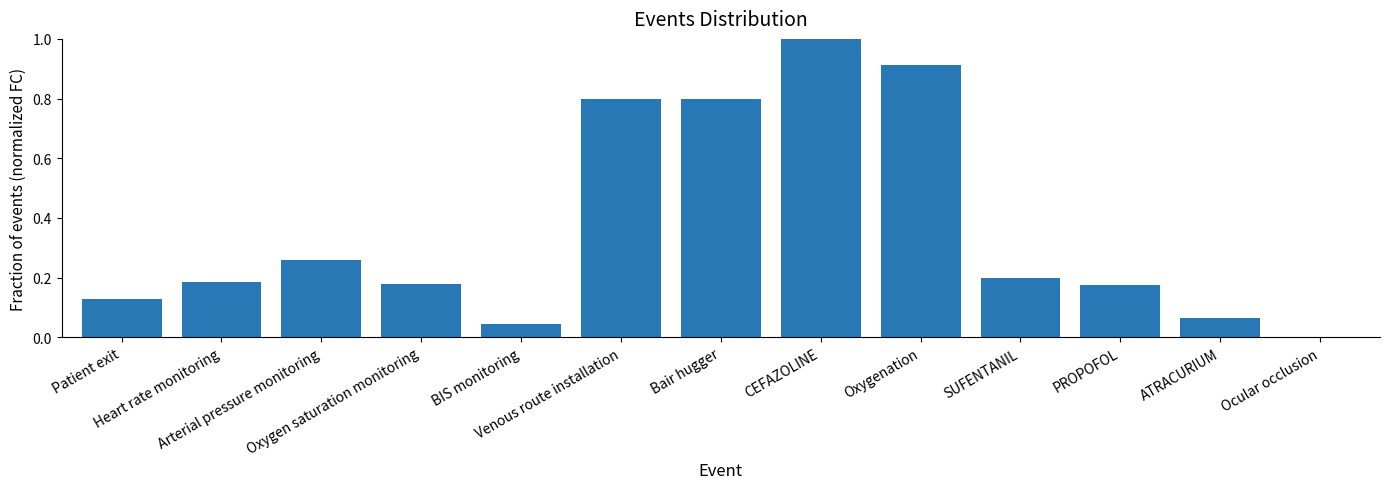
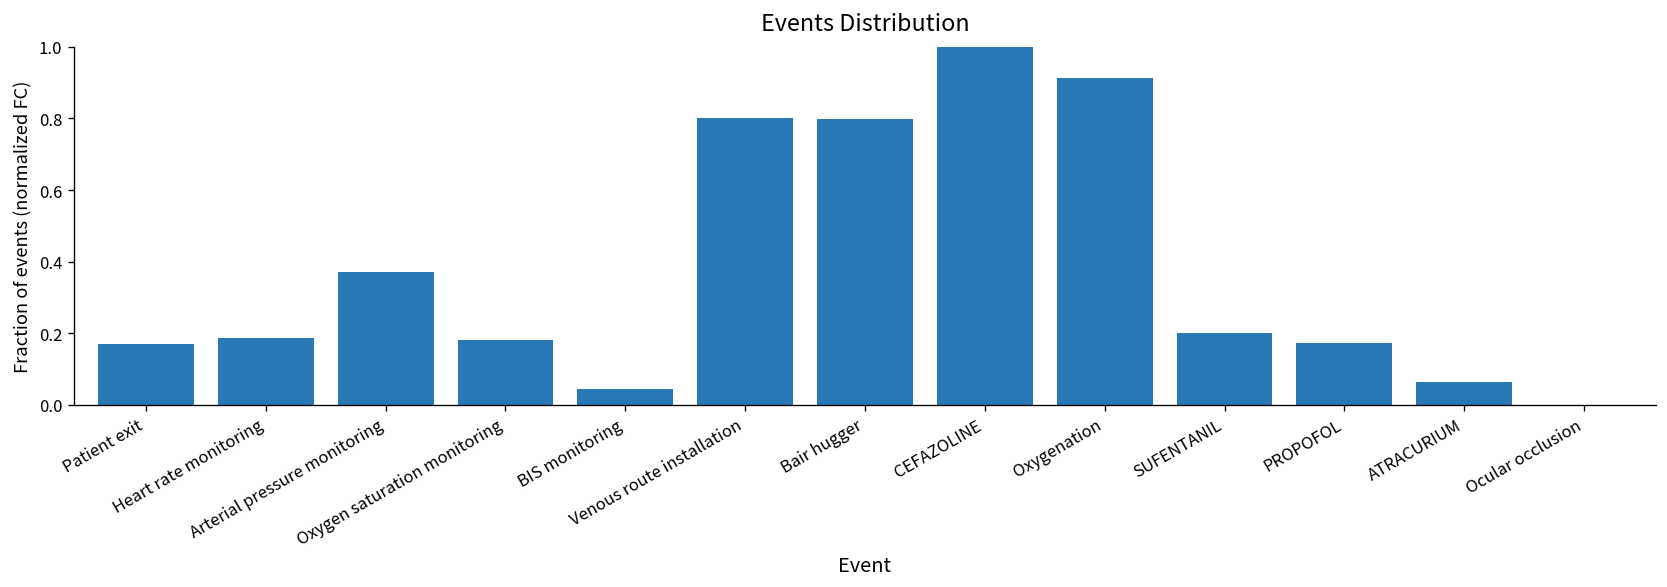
  {
-   "Patient exit": 0.13,
+   "Patient exit": 0.17,
    "Heart rate monitoring": 0.19,
-   "Arterial pressure monitoring": 0.26,
+   "Arterial pressure monitoring": 0.37,
    "Oxygen saturation monitoring": 0.18,
    "BIS monitoring": 0.05,
    "Venous route installation": 0.80,
    "Bair hugger": 0.80,
    "CEFAZOLINE": 1.00,
    "Oxygenation": 0.91,
    "SUFENTANIL": 0.20,
    "PROPOFOL": 0.17,
    "ATRACURIUM": 0.06,
    "Ocular occlusion": 0.00
  }
